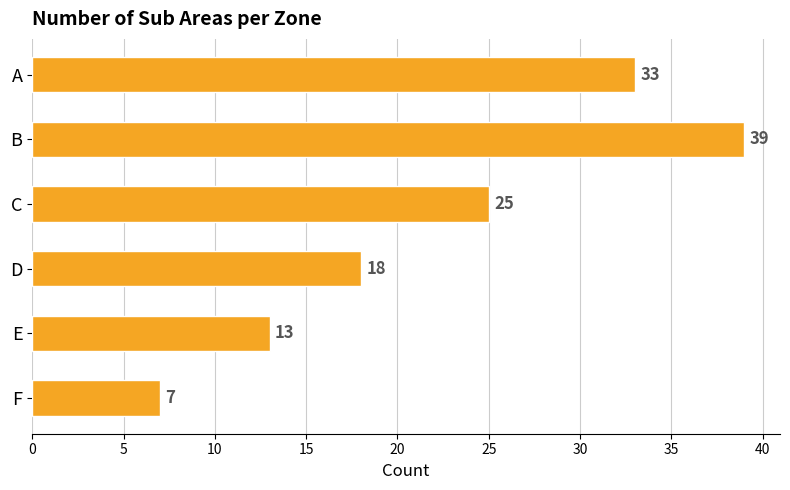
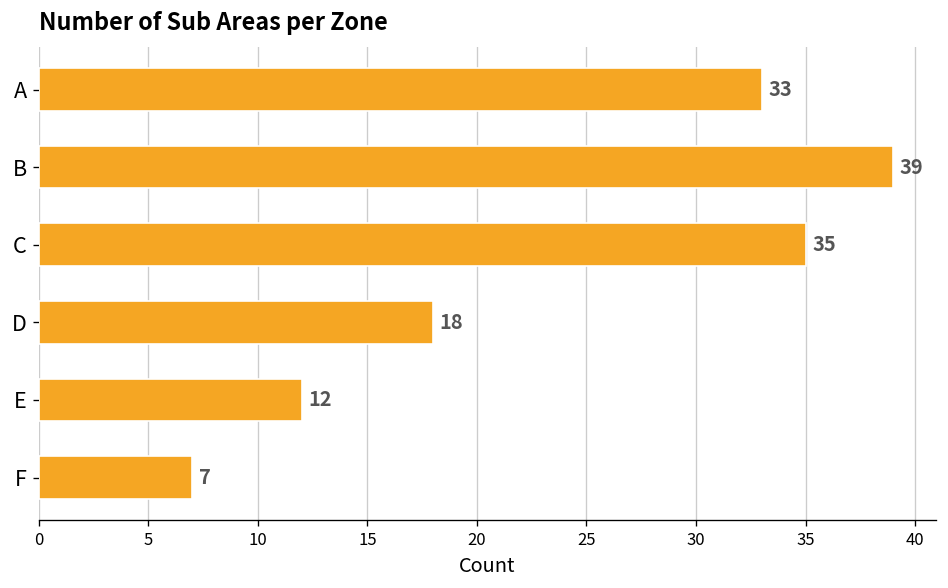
  {
    "A": 33,
    "B": 39,
-   "C": 25,
+   "C": 35,
    "D": 18,
-   "E": 13,
+   "E": 12,
    "F": 7
  }
